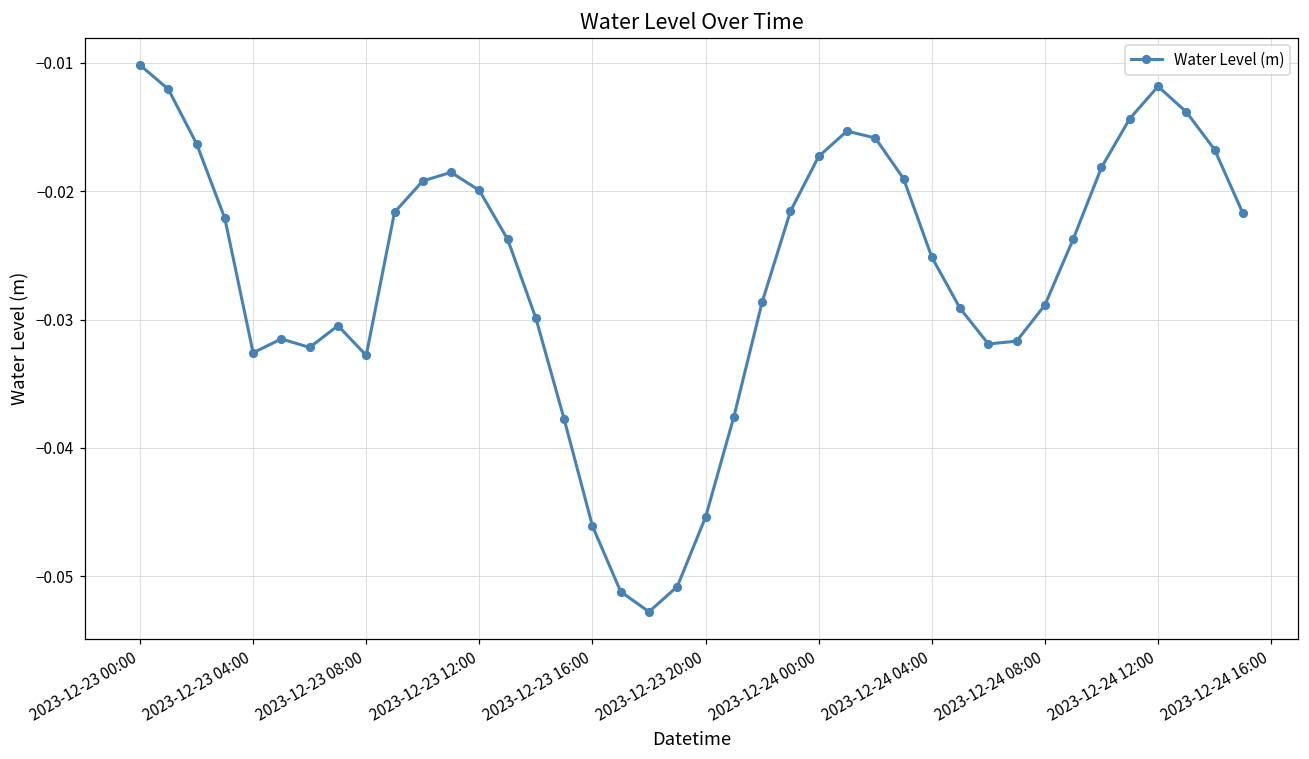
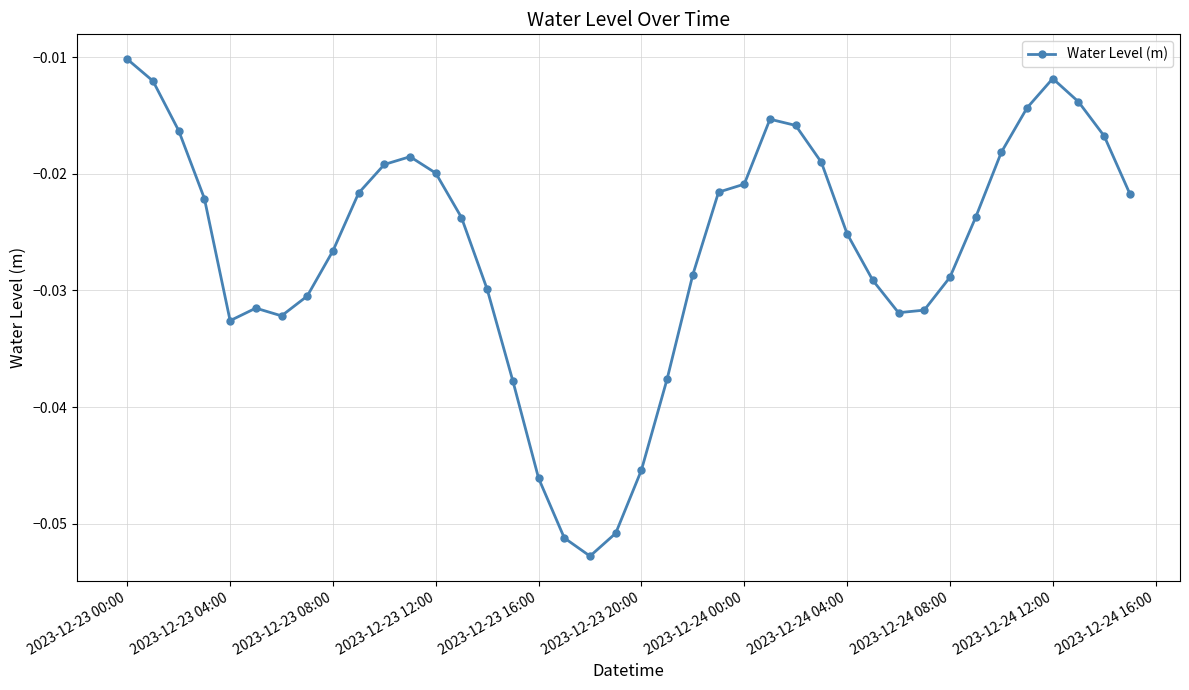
  {
    "2023-12-23 00:00": -0.0102,
    "2023-12-23 04:00": -0.0326,
-   "2023-12-23 08:00": -0.0328,
+   "2023-12-23 08:00": -0.0266,
    "2023-12-23 12:00": -0.0199,
    "2023-12-23 16:00": -0.0461,
    "2023-12-23 20:00": -0.0454,
-   "2023-12-24 00:00": -0.0173,
+   "2023-12-24 00:00": -0.0209,
    "2023-12-24 04:00": -0.0251,
    "2023-12-24 08:00": -0.0289,
    "2023-12-24 12:00": -0.0118
  }
